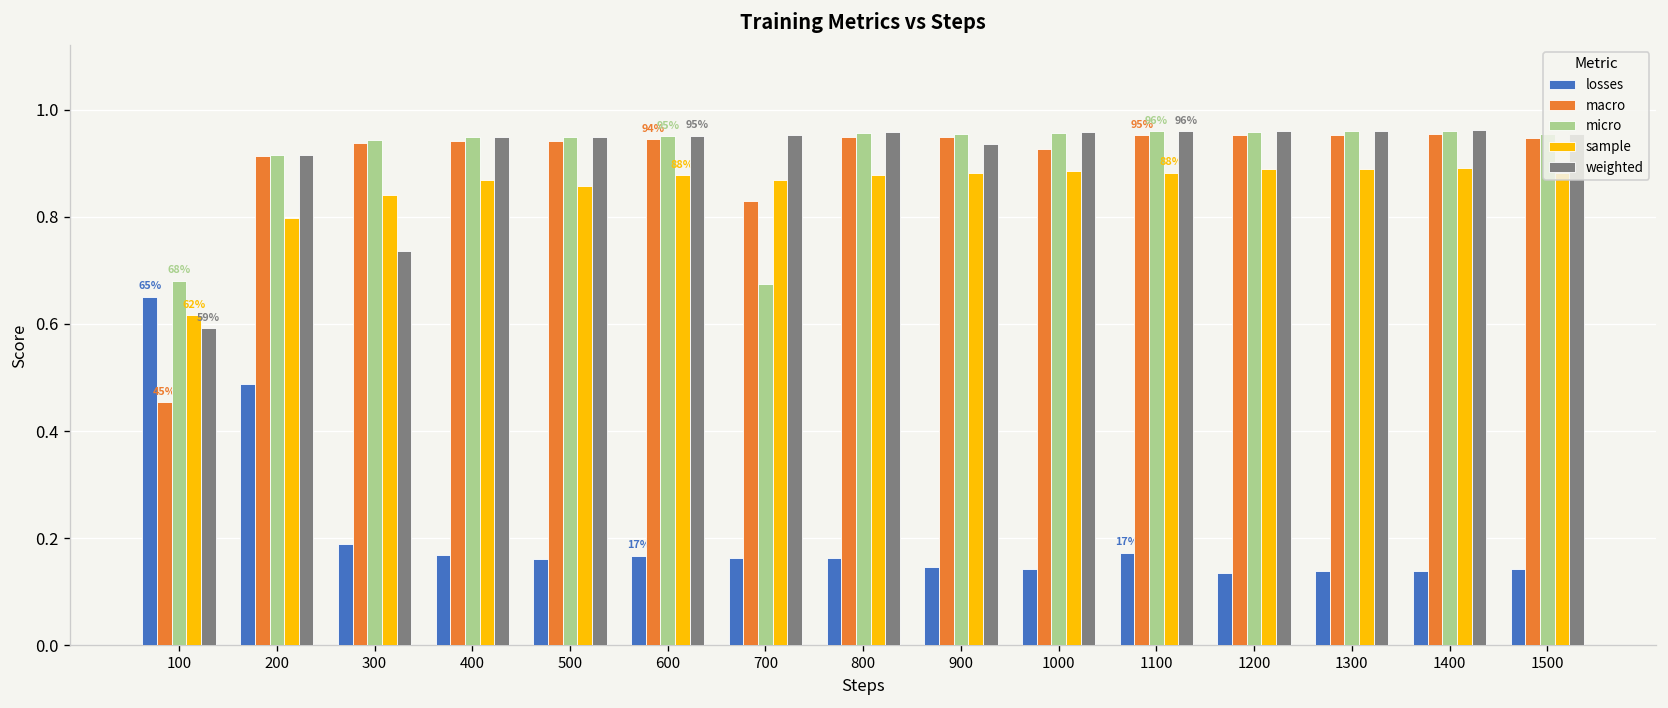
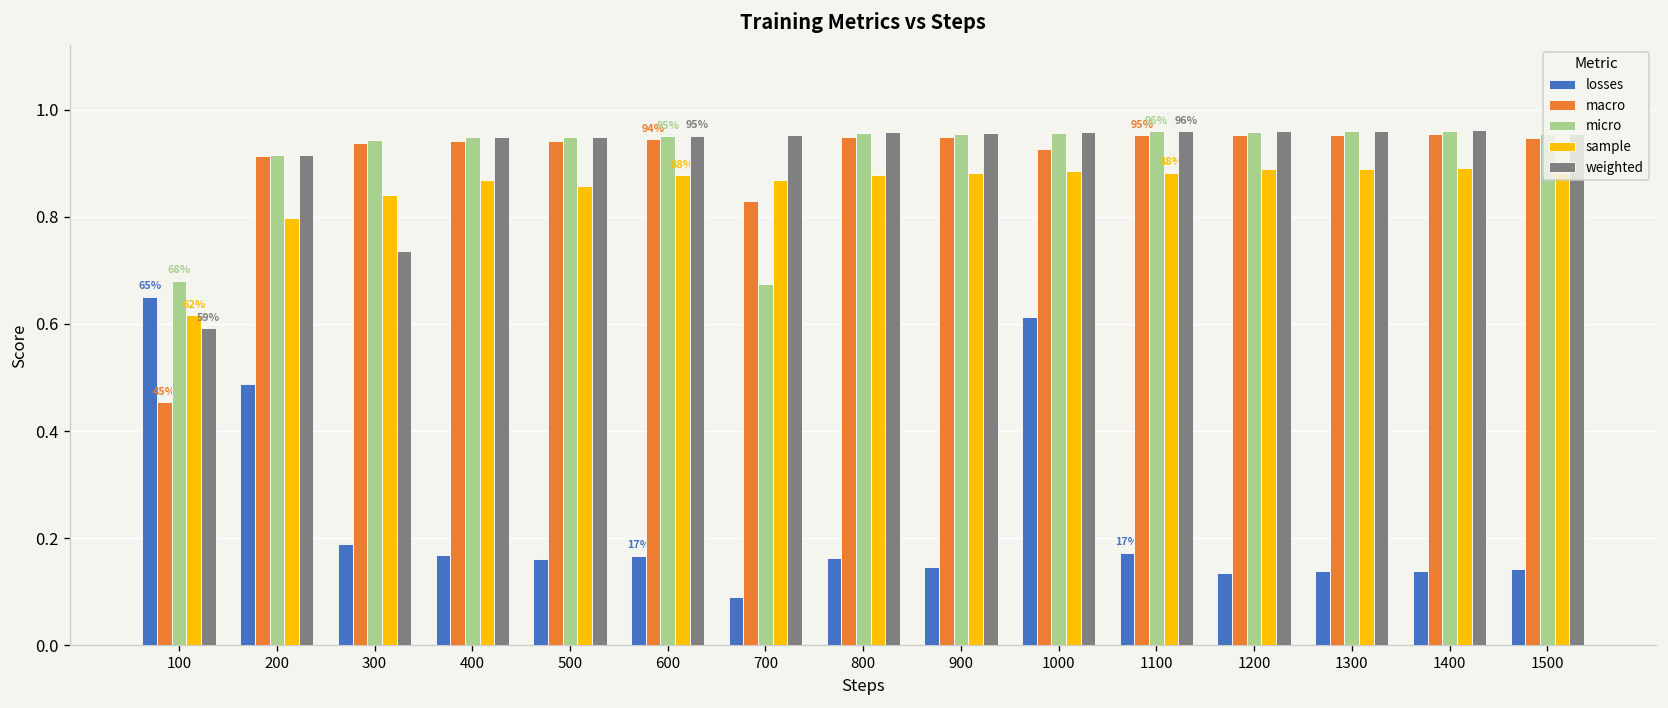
  {
    "losses": {
      "200": "0.49",
      "300": "0.19",
      "400": "0.17",
      "500": "0.16",
-     "700": "0.16",
+     "700": "0.09",
      "800": "0.16",
      "900": "0.15",
-     "1000": "0.14",
+     "1000": "0.61",
      "1200": "0.13",
      "1300": "0.14",
      "1400": "0.14",
      "1500": "0.14"
    },
    "macro": {
      "100": "45%"
    },
    "micro": {
      "100": "68%"
    },
    "sample": {
      "100": "62%",
      "600": "88%",
      "1100": "88%"
    },
    "weighted": {
      "200": "0.92",
      "300": "0.74",
      "400": "0.95",
      "500": "0.95",
      "700": "0.95",
      "800": "0.96",
-     "900": "0.94",
+     "900": "0.96",
      "1000": "0.96",
      "1200": "0.96",
      "1300": "0.96",
      "1400": "0.96"
    }
  }
